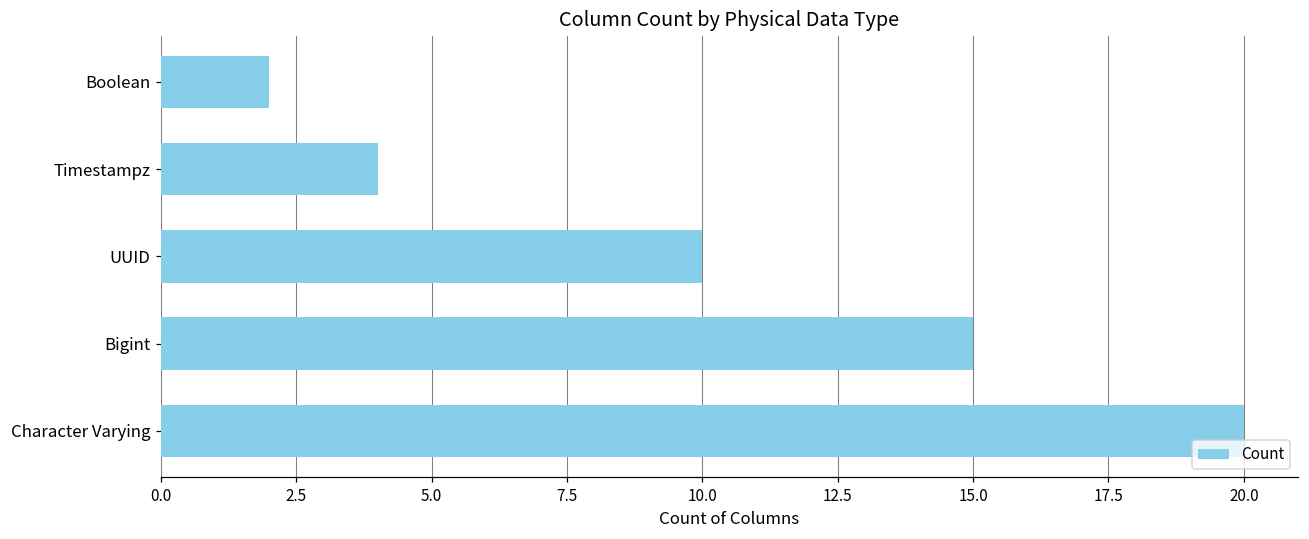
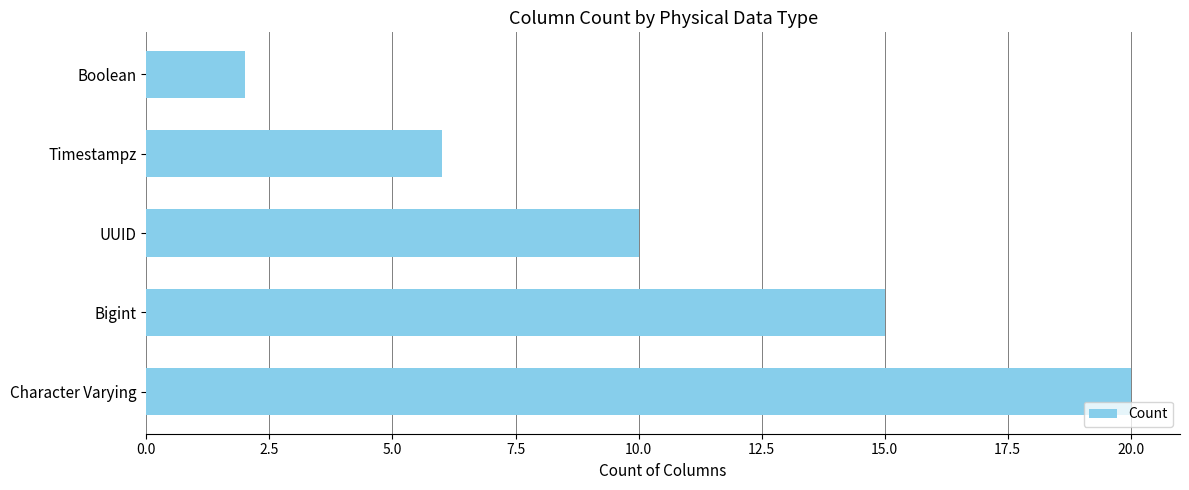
  {
    "Boolean": 2,
-   "Timestampz": 4,
+   "Timestampz": 6,
    "UUID": 10,
    "Bigint": 15,
    "Character Varying": 20
  }
